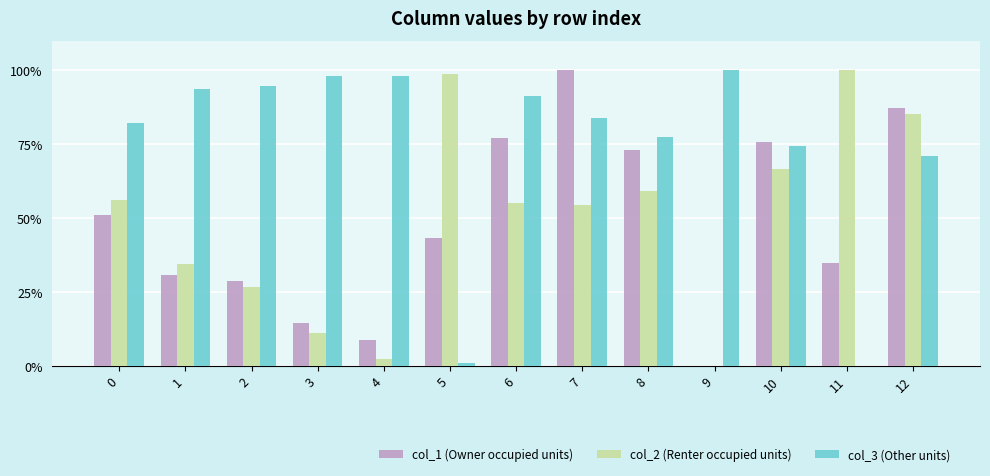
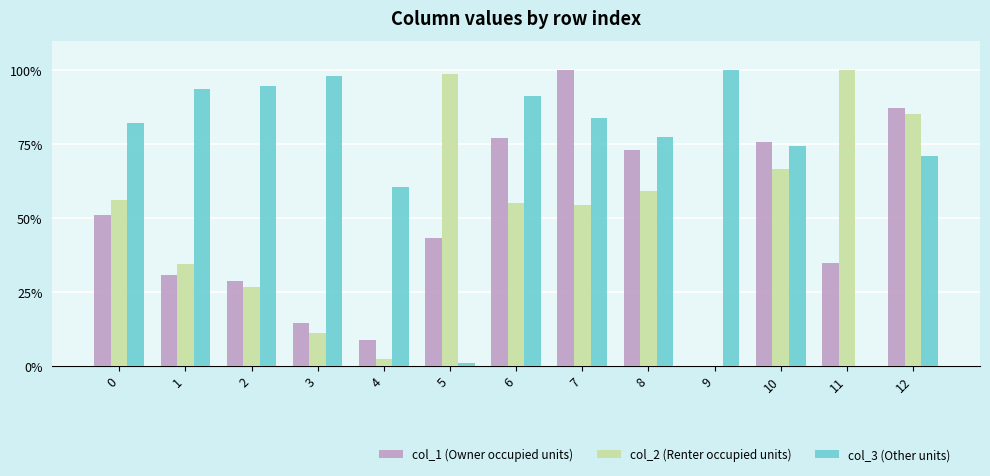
  {
    "col_1 (Owner occupied units)": {
      "0": "51%",
      "1": "31%",
      "2": "29%",
      "3": "14%",
      "4": "9%",
      "5": "43%",
      "6": "77%",
      "7": "100%",
      "8": "73%",
      "9": "0%",
      "10": "76%",
      "11": "35%",
      "12": "87%"
    },
    "col_2 (Renter occupied units)": {
      "0": "56%",
      "1": "34%",
      "2": "27%",
      "3": "11%",
      "4": "2%",
      "5": "99%",
      "6": "55%",
      "7": "54%",
      "8": "59%",
      "9": "0%",
      "10": "67%",
      "11": "100%",
      "12": "85%"
    },
    "col_3 (Other units)": {
      "0": "82%",
      "1": "94%",
      "2": "95%",
      "3": "98%",
-     "4": "98%",
+     "4": "61%",
      "5": "1%",
      "6": "91%",
      "7": "84%",
      "8": "78%",
      "9": "100%",
      "10": "74%",
      "11": "0%",
      "12": "71%"
    }
  }
